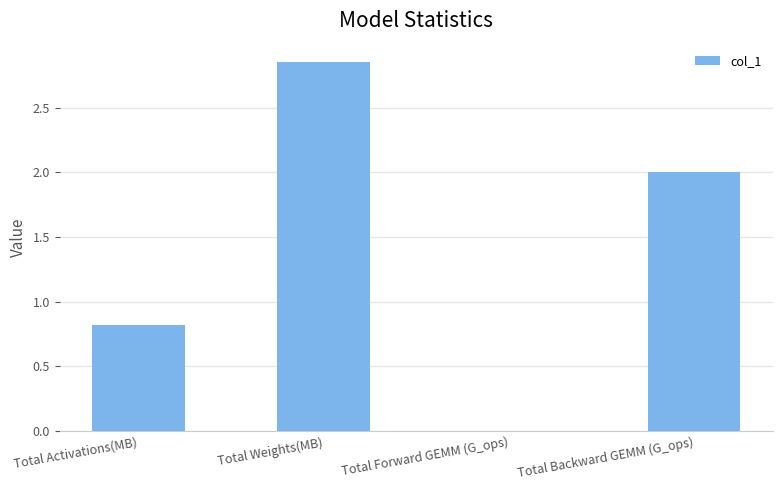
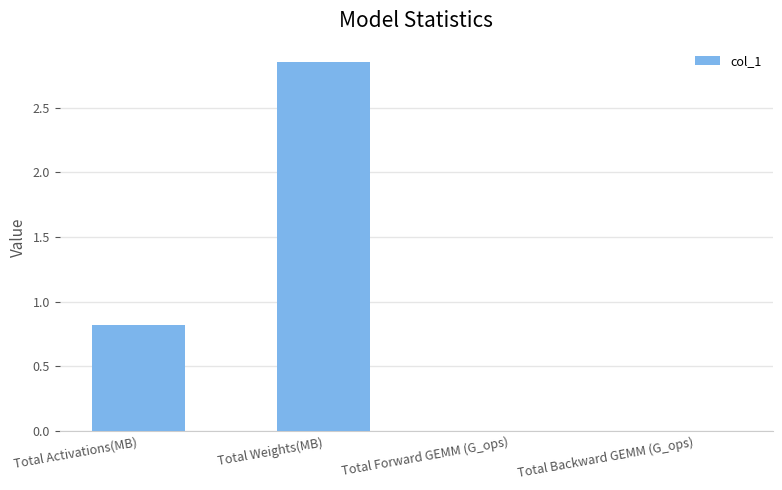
  {
    "Total Activations(MB)": 0.82,
    "Total Weights(MB)": 2.85,
-   "Total Backward GEMM (G_ops)": 2
+   "Total Backward GEMM (G_ops)": 0
  }
